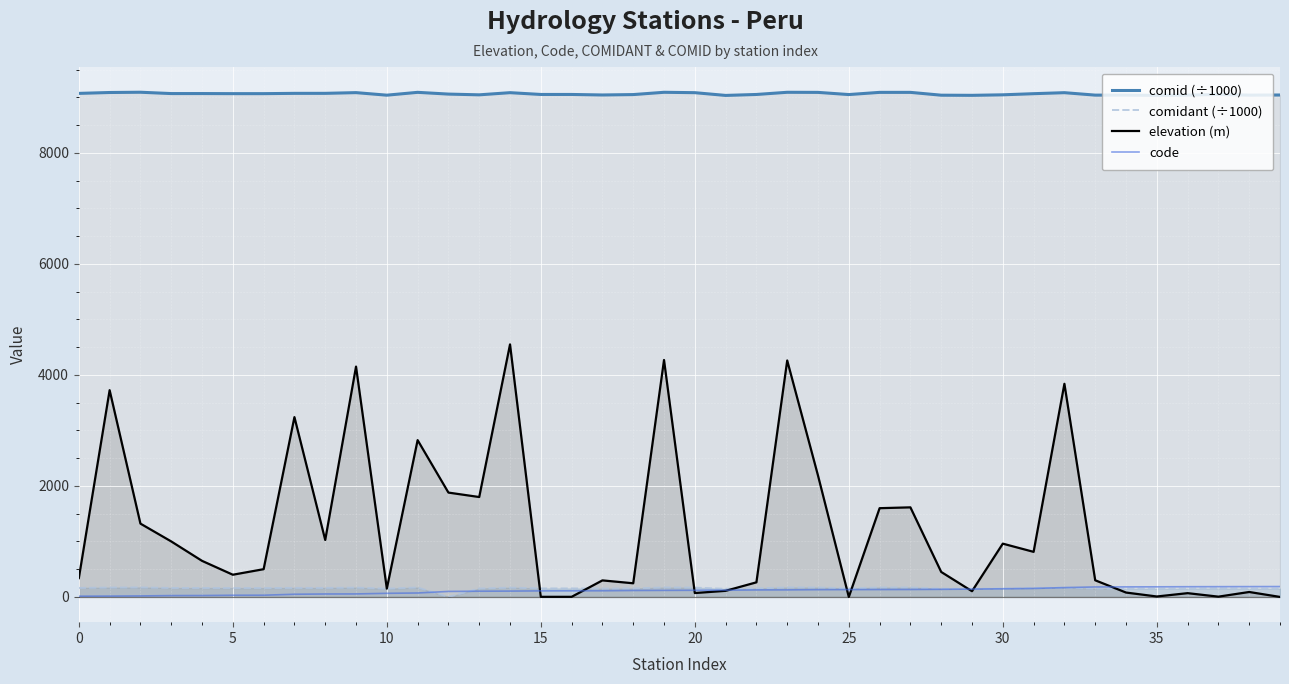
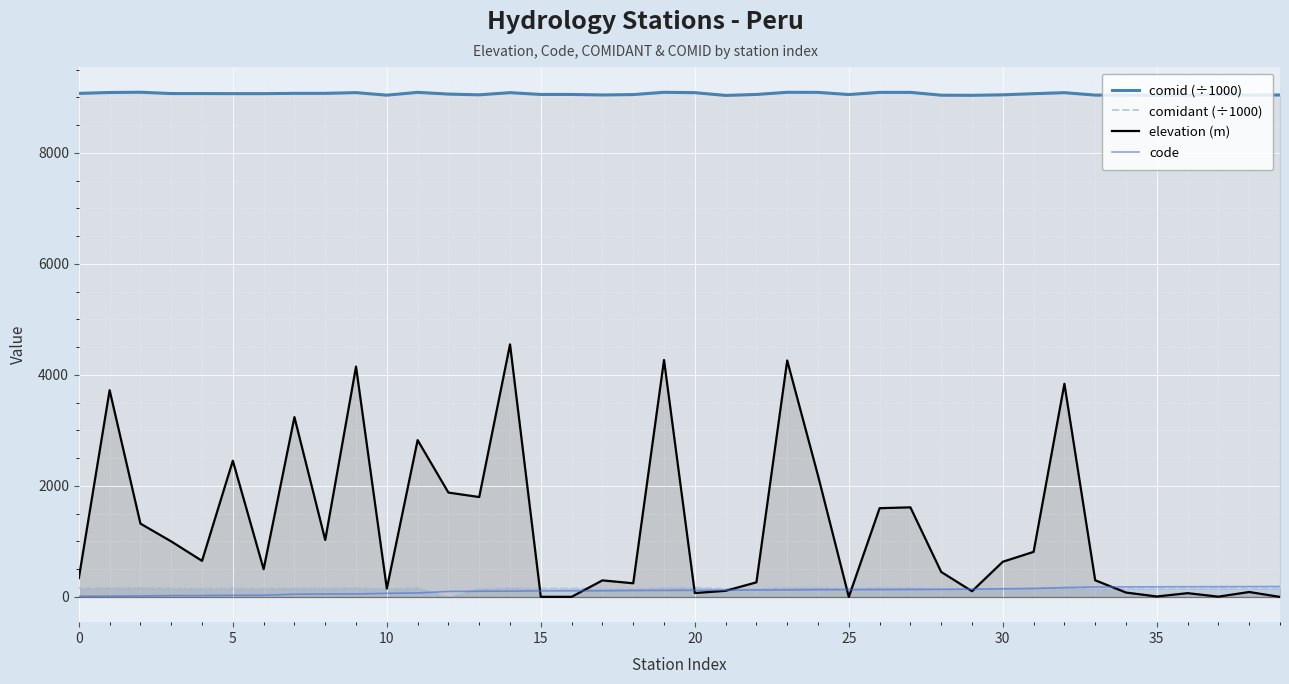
  {
    "comidant (÷1000)": {
      "0": 200,
      "5": 200,
      "20": 200
    },
    "elevation (m)": {
      "0": 300,
-     "5": 400,
+     "5": 2500,
      "15": 0,
      "20": 100,
      "25": 0,
-     "30": 1000,
+     "30": 600,
      "35": 0
    }
  }
